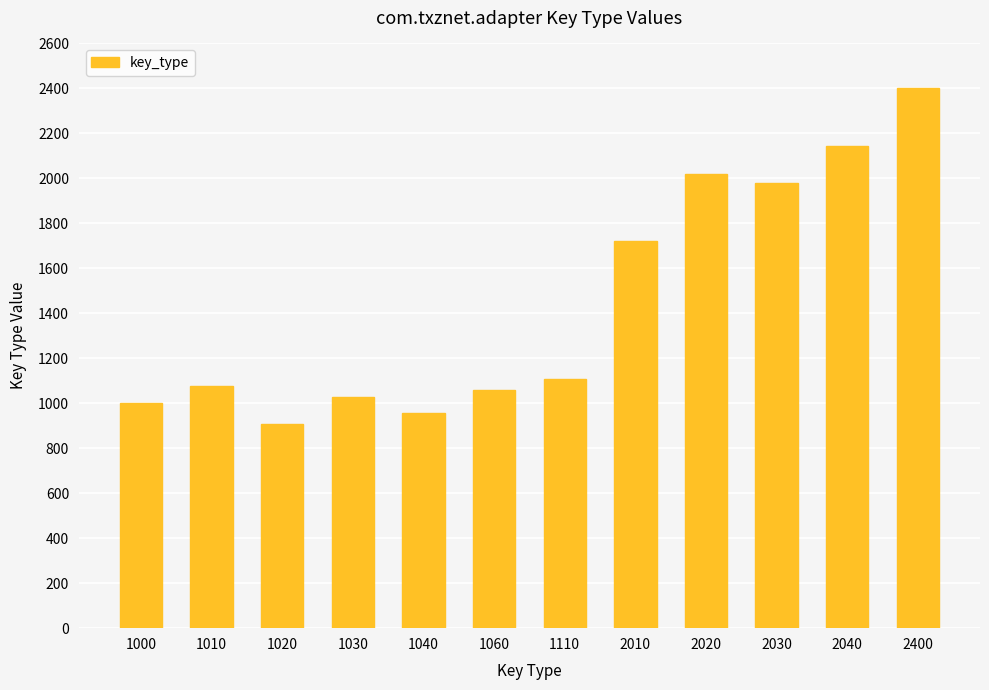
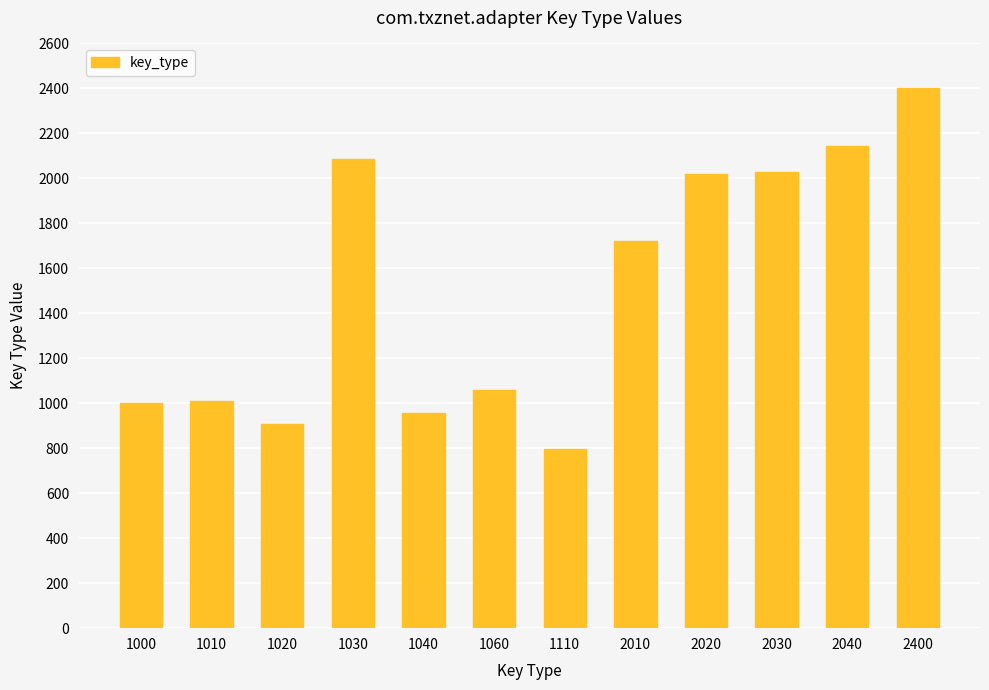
  {
    "1000": 1000,
-   "1010": 1080,
+   "1010": 1010,
    "1020": 910,
-   "1030": 1030,
+   "1030": 2090,
    "1040": 960,
    "1060": 1060,
-   "1110": 1110,
+   "1110": 800,
    "2010": 1720,
    "2020": 2020,
-   "2030": 1980,
+   "2030": 2030,
    "2040": 2150,
    "2400": 2400
  }
